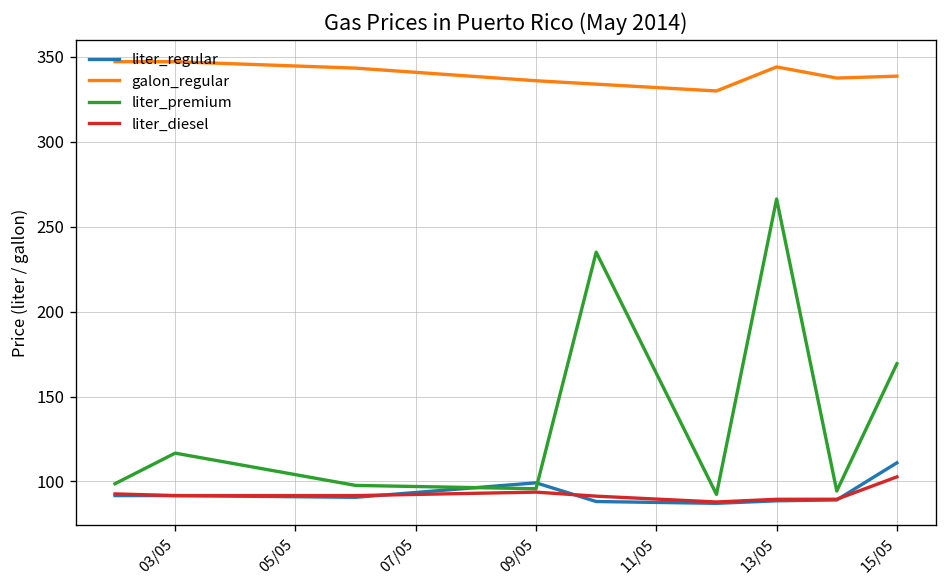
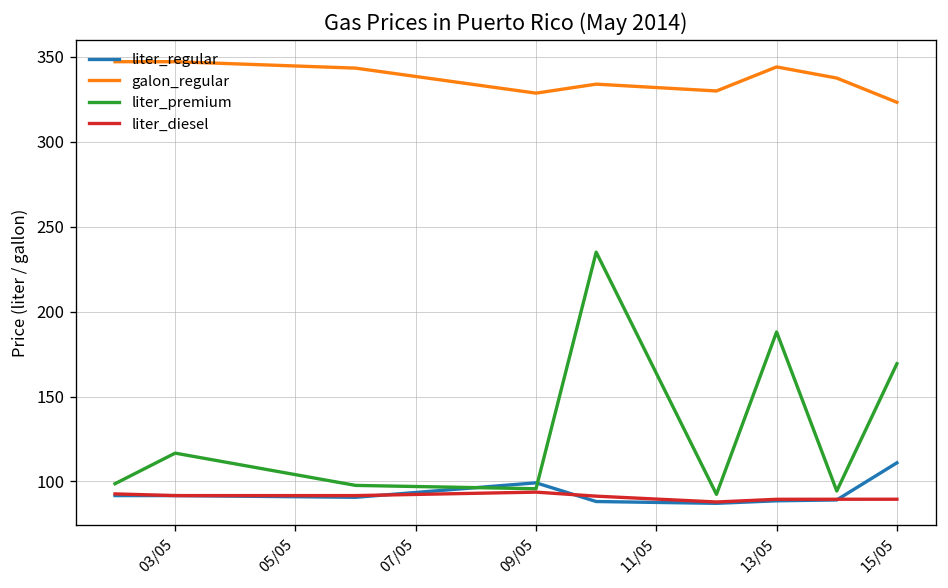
  {
    "liter_regular": {
      "09/05": 99,
      "15/05": 111
    },
    "galon_regular": {
      "03/05": 347,
-     "09/05": 336,
+     "09/05": 329,
      "13/05": 344,
-     "15/05": 339
+     "15/05": 323
    },
    "liter_premium": {
      "03/05": 117,
      "09/05": 96,
-     "13/05": 266,
+     "13/05": 188,
      "15/05": 169
    },
    "liter_diesel": {
      "09/05": 94,
-     "15/05": 103
+     "15/05": 90
    }
  }
